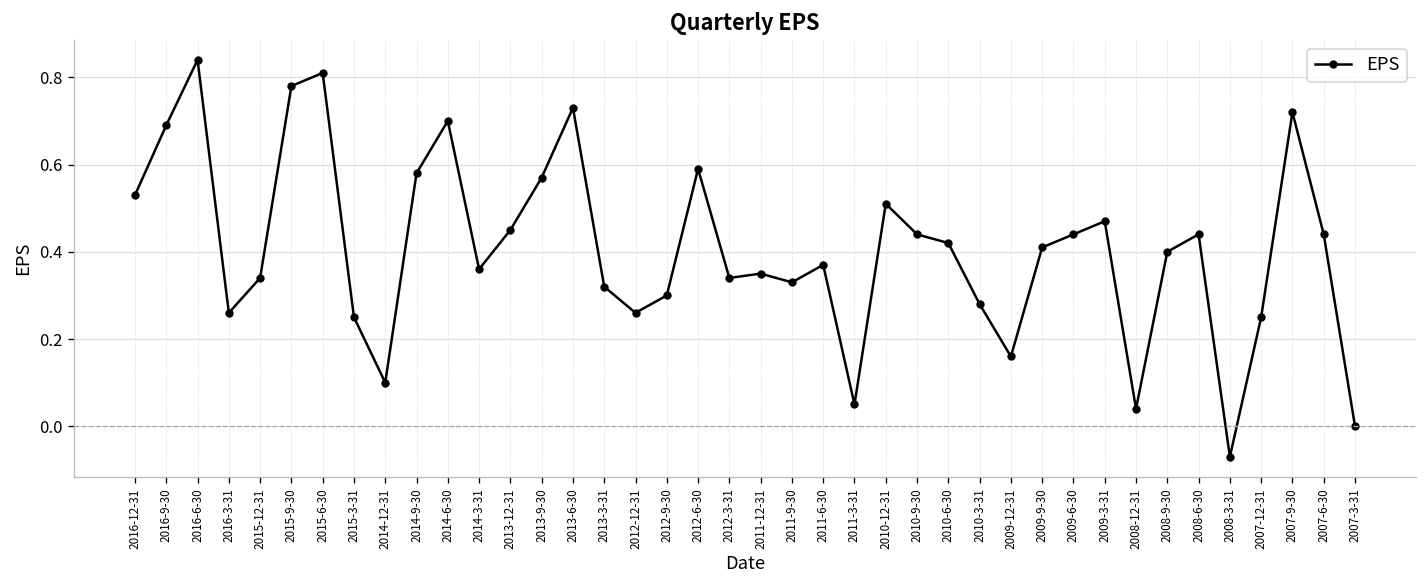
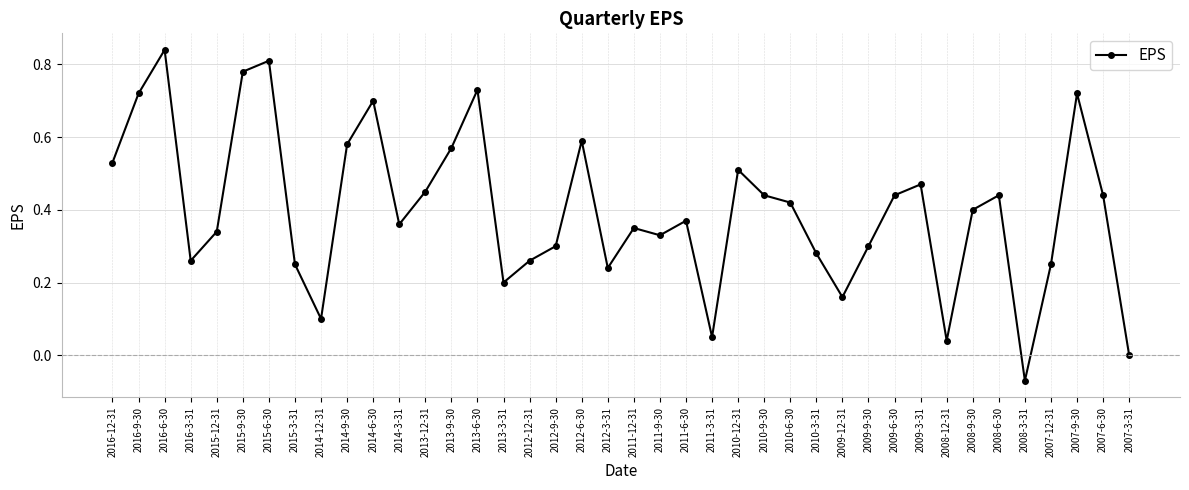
  {
    "2016-12-31": 0.53,
-   "2016-9-30": 0.69,
+   "2016-9-30": 0.72,
    "2016-6-30": 0.84,
    "2016-3-31": 0.26,
    "2015-12-31": 0.34,
    "2015-9-30": 0.78,
    "2015-6-30": 0.81,
    "2015-3-31": 0.25,
    "2014-12-31": 0.10,
    "2014-9-30": 0.58,
    "2014-6-30": 0.70,
    "2014-3-31": 0.36,
    "2013-12-31": 0.45,
    "2013-9-30": 0.57,
    "2013-6-30": 0.73,
-   "2013-3-31": 0.32,
+   "2013-3-31": 0.20,
    "2012-12-31": 0.26,
    "2012-9-30": 0.30,
    "2012-6-30": 0.59,
-   "2012-3-31": 0.34,
+   "2012-3-31": 0.24,
    "2011-12-31": 0.35,
    "2011-9-30": 0.33,
    "2011-6-30": 0.37,
    "2011-3-31": 0.05,
    "2010-12-31": 0.51,
    "2010-9-30": 0.44,
    "2010-6-30": 0.42,
    "2010-3-31": 0.28,
    "2009-12-31": 0.16,
-   "2009-9-30": 0.41,
+   "2009-9-30": 0.30,
    "2009-6-30": 0.44,
    "2009-3-31": 0.47,
    "2008-12-31": 0.04,
    "2008-9-30": 0.40,
    "2008-6-30": 0.44,
    "2008-3-31": -0.07,
    "2007-12-31": 0.25,
    "2007-9-30": 0.72,
    "2007-6-30": 0.44,
    "2007-3-31": 0.00
  }
